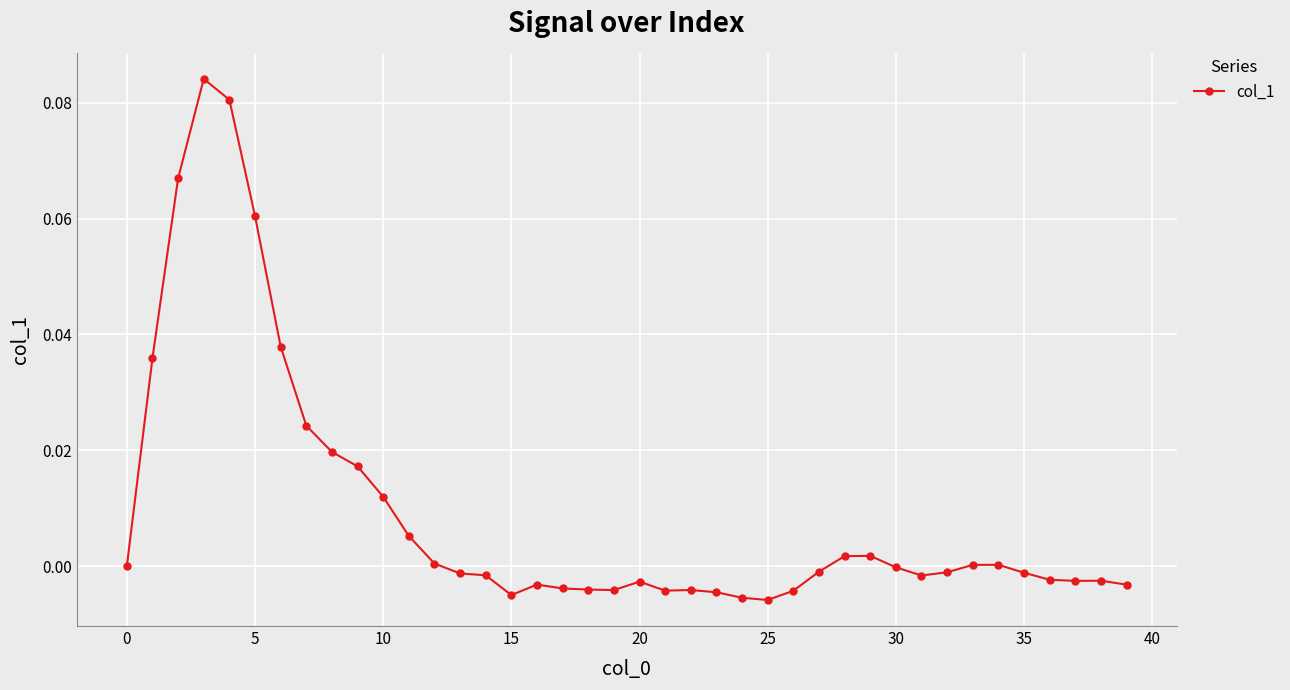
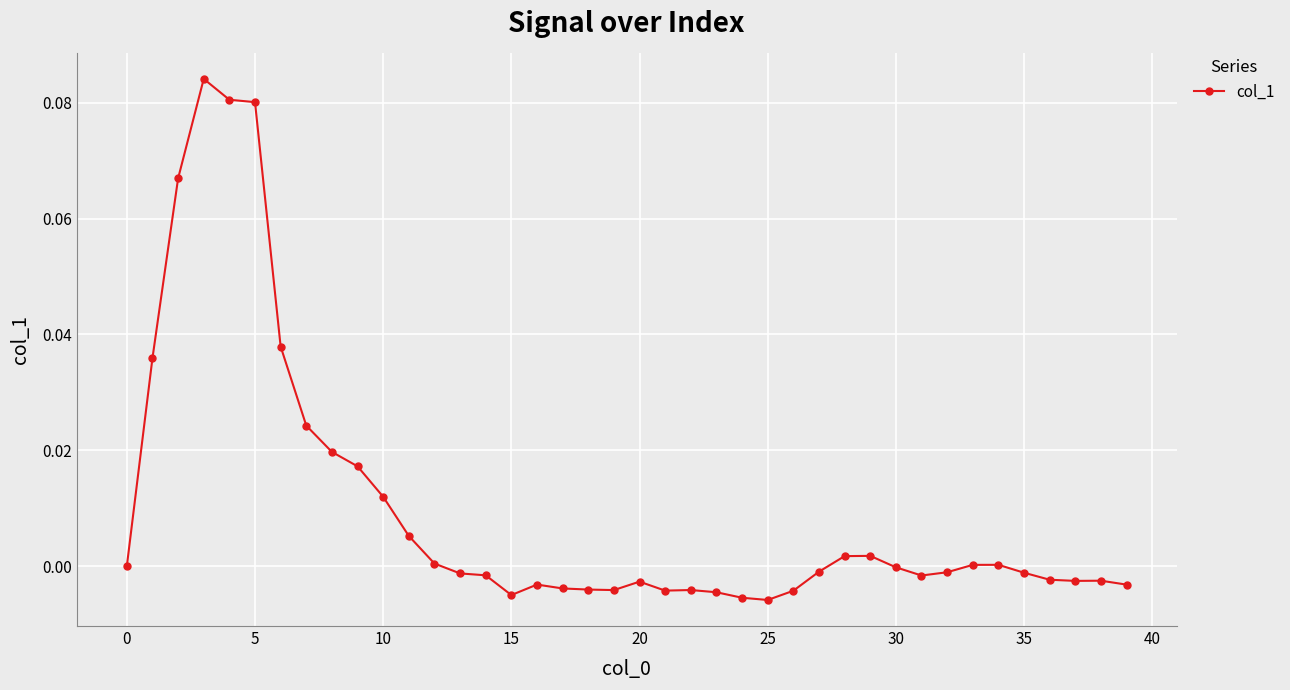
  {
    "0": 0.000,
-   "5": 0.060,
+   "5": 0.080,
    "10": 0.012,
    "15": -0.005,
    "20": -0.003,
    "25": -0.006,
    "30": 0.000,
    "35": -0.001
  }
